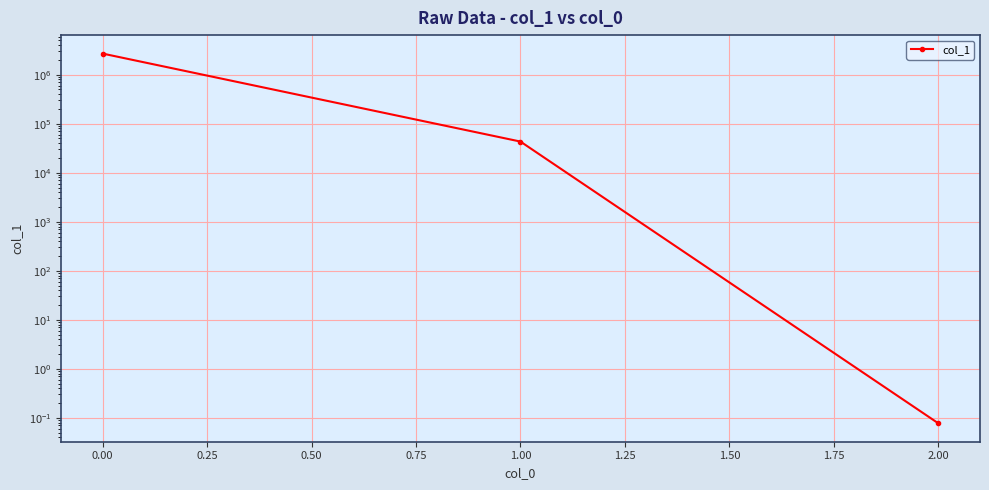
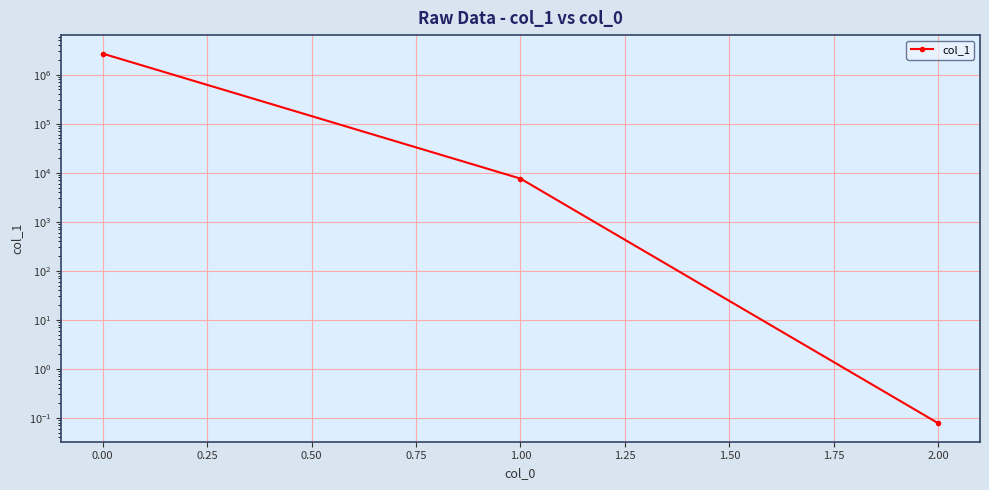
  {
    "0.00": 3000000,
-   "1.00": 40000,
+   "1.00": 8000,
    "2.00": 0.08
  }
